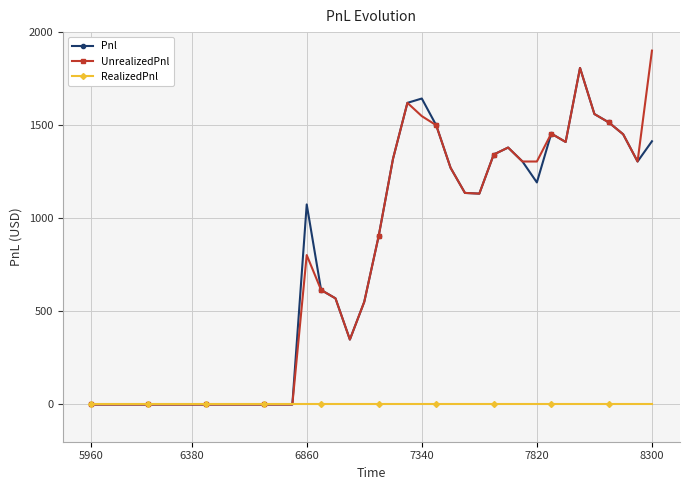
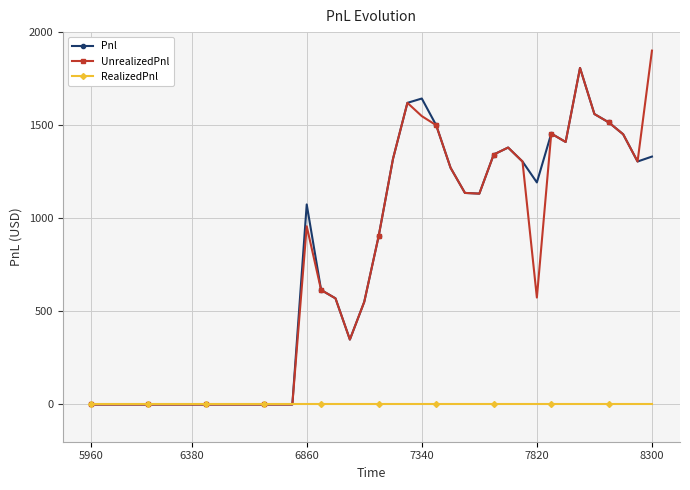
  {
    "Pnl": {
      "6860": 1070,
      "7340": 1640,
      "7820": 1190,
-     "8300": 1410
+     "8300": 1330
    },
    "UnrealizedPnl": {
-     "6860": 800,
+     "6860": 960,
      "7340": 1550,
-     "7820": 1310,
+     "7820": 570,
      "8300": 1900
    },
    "RealizedPnl": {
      "6860": 0,
      "7340": 0,
      "7820": 0,
      "8300": 0
    }
  }
